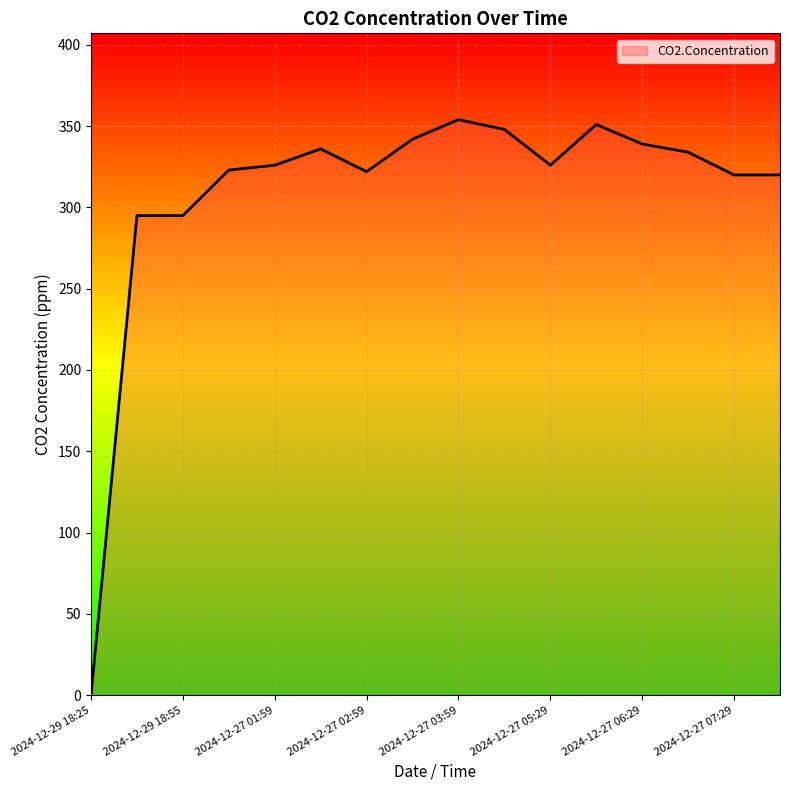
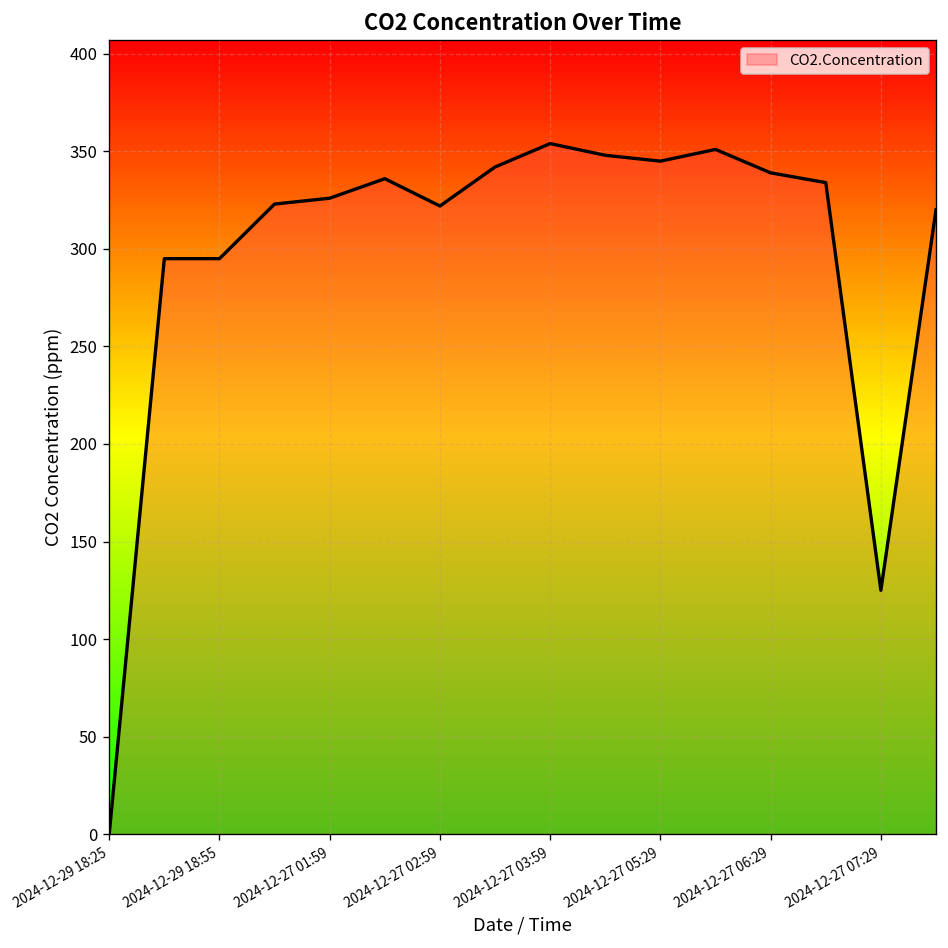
  {
    "2024-12-29 18:25": 0,
    "2024-12-27 01:59": 326,
    "2024-12-27 02:59": 322,
    "2024-12-27 03:59": 354,
-   "2024-12-27 05:29": 326,
+   "2024-12-27 05:29": 345,
    "2024-12-27 06:29": 339,
-   "2024-12-27 07:29": 320
+   "2024-12-27 07:29": 125
  }
